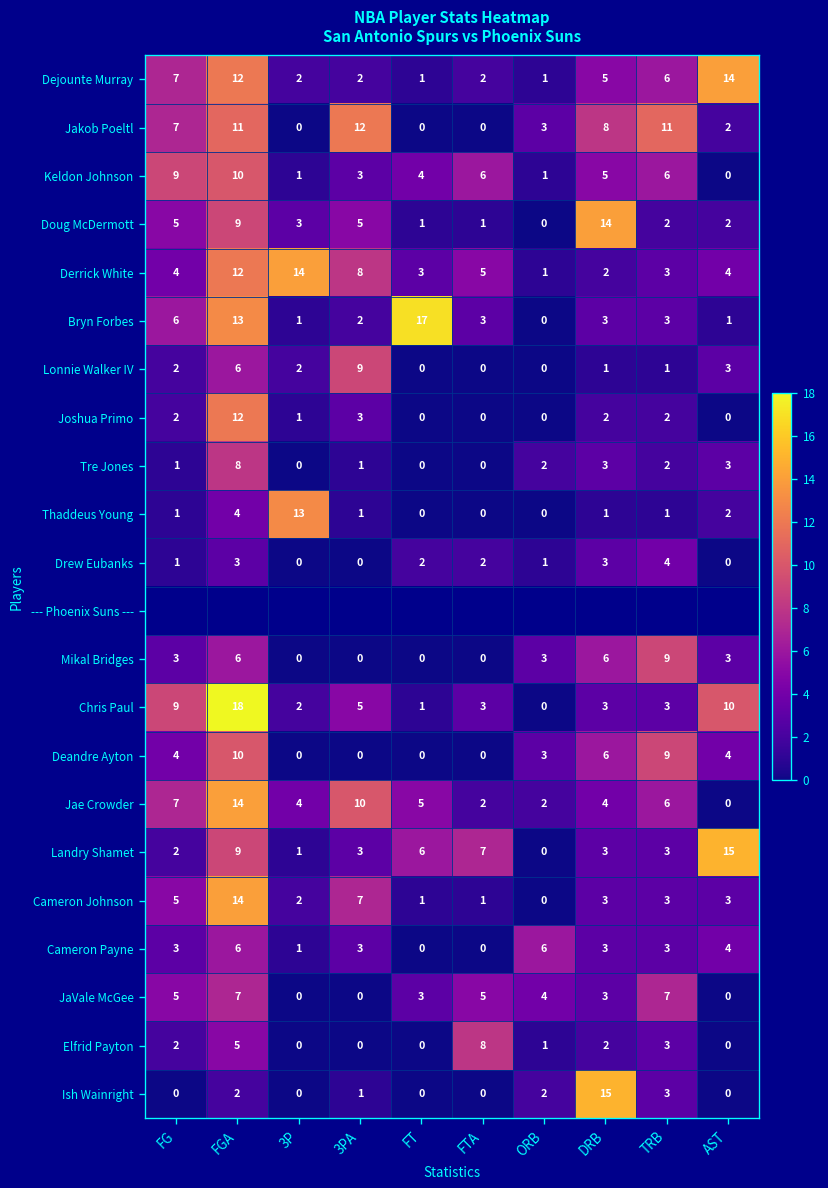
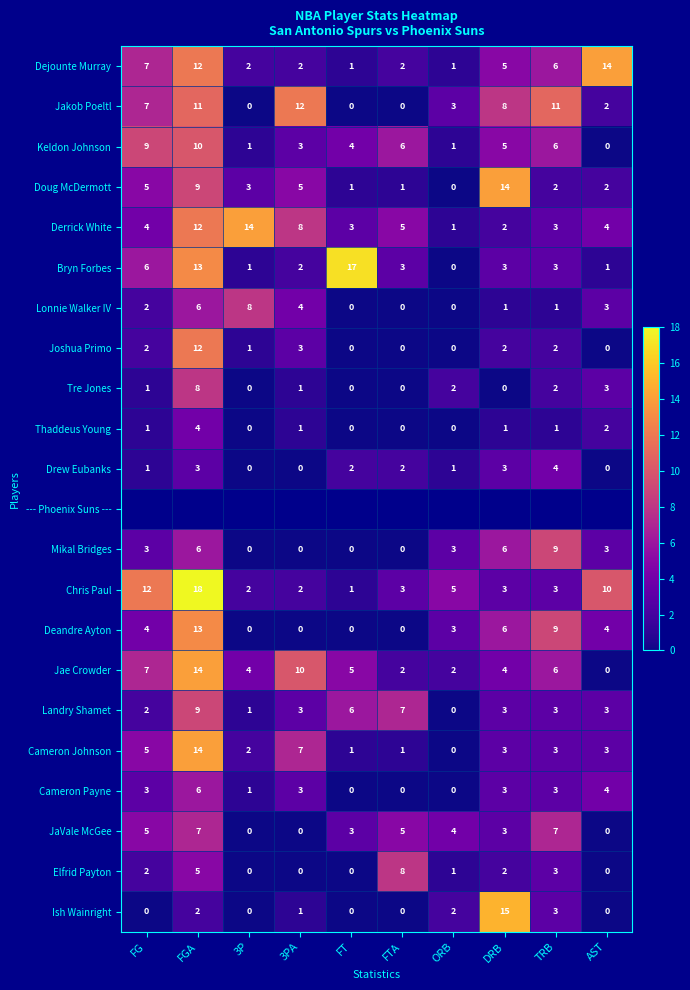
  {
    "Lonnie Walker IV": {
      "FG": 2,
      "FGA": 6,
-     "3P": 2,
-     "3PA": 9,
+     "3P": 8,
+     "3PA": 4,
      "FT": 0,
      "FTA": 0,
      "ORB": 0,
      "DRB": 1,
      "TRB": 1,
      "AST": 3
    },
    "Tre Jones": {
      "FG": 1,
      "FGA": 8,
      "3P": 0,
      "3PA": 1,
      "FT": 0,
      "FTA": 0,
      "ORB": 2,
-     "DRB": 3,
+     "DRB": 0,
      "TRB": 2,
      "AST": 3
    },
    "Thaddeus Young": {
      "FG": 1,
      "FGA": 4,
-     "3P": 13,
+     "3P": 0,
      "3PA": 1,
      "FT": 0,
      "FTA": 0,
      "ORB": 0,
      "DRB": 1,
      "TRB": 1,
      "AST": 2
    },
    "Chris Paul": {
-     "FG": 9,
+     "FG": 12,
      "FGA": 18,
      "3P": 2,
-     "3PA": 5,
+     "3PA": 2,
      "FT": 1,
      "FTA": 3,
-     "ORB": 0,
+     "ORB": 5,
      "DRB": 3,
      "TRB": 3,
      "AST": 10
    },
    "Deandre Ayton": {
      "FG": 4,
-     "FGA": 10,
+     "FGA": 13,
      "3P": 0,
      "3PA": 0,
      "FT": 0,
      "FTA": 0,
      "ORB": 3,
      "DRB": 6,
      "TRB": 9,
      "AST": 4
    },
    "Landry Shamet": {
      "FG": 2,
      "FGA": 9,
      "3P": 1,
      "3PA": 3,
      "FT": 6,
      "FTA": 7,
      "ORB": 0,
      "DRB": 3,
      "TRB": 3,
-     "AST": 15
+     "AST": 3
    },
    "Cameron Payne": {
      "FG": 3,
      "FGA": 6,
      "3P": 1,
      "3PA": 3,
      "FT": 0,
      "FTA": 0,
-     "ORB": 6,
+     "ORB": 0,
      "DRB": 3,
      "TRB": 3,
      "AST": 4
    }
  }
